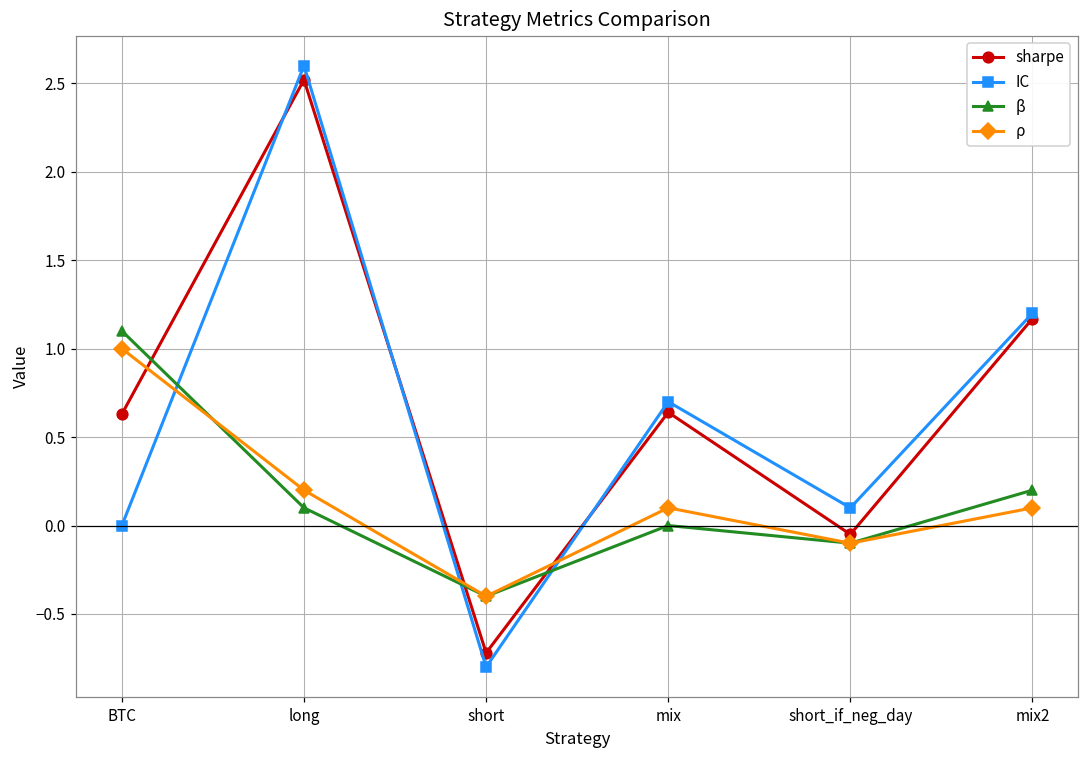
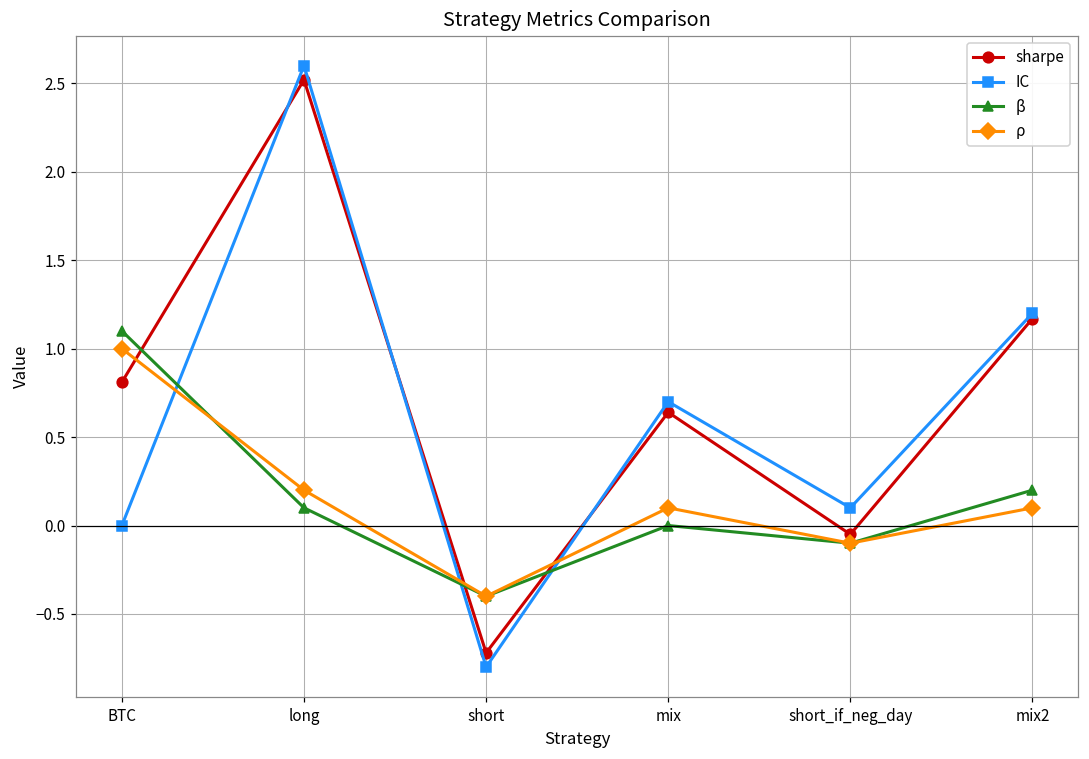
  {
    "sharpe": {
-     "BTC": 0.63,
+     "BTC": 0.81,
      "long": 2.52,
      "short": -0.72,
      "mix": 0.64,
      "short_if_neg_day": -0.05,
      "mix2": 1.17
    },
    "IC": {
      "BTC": 0.00,
      "long": 2.60,
      "short": -0.80,
      "mix": 0.70,
      "short_if_neg_day": 0.10,
      "mix2": 1.20
    },
    "β": {
      "BTC": 1.10,
      "long": 0.10,
      "mix": 0.00,
      "mix2": 0.20
    },
    "ρ": {
      "BTC": 1.00,
      "long": 0.20,
      "mix": 0.10,
      "mix2": 0.10
    }
  }
